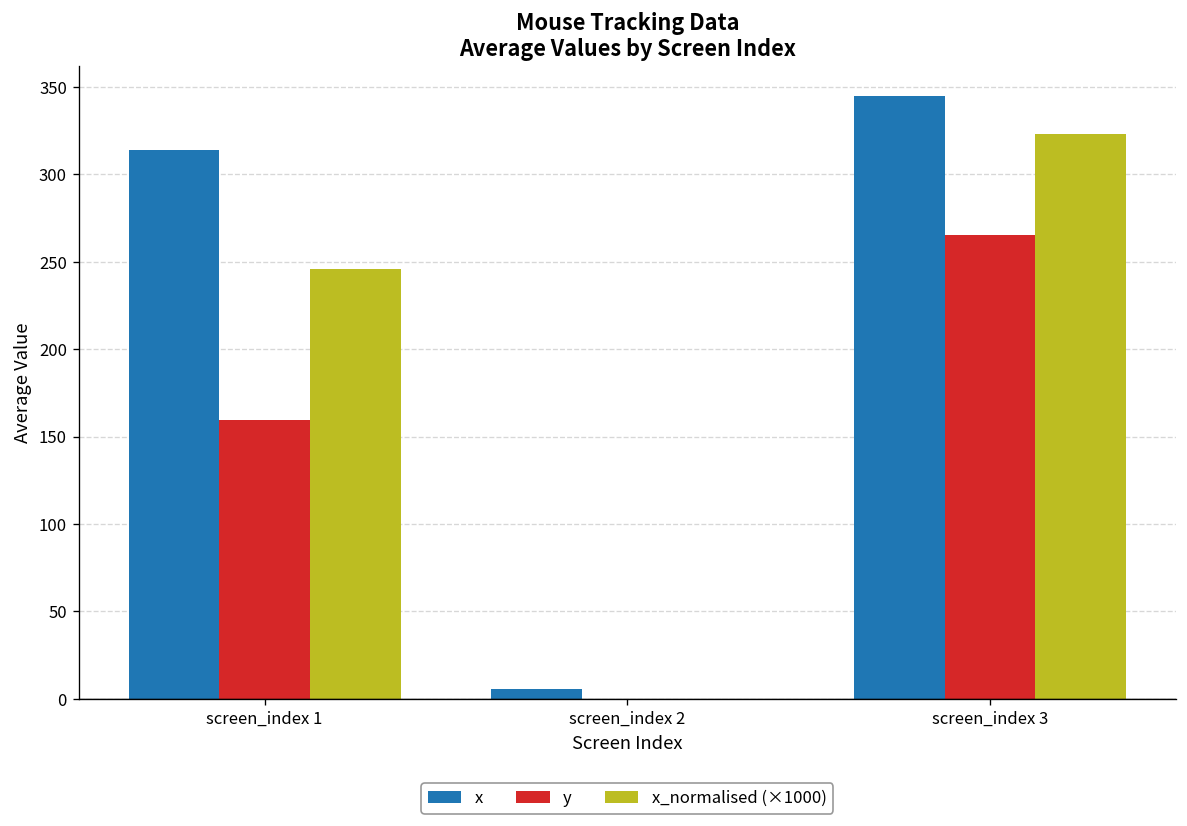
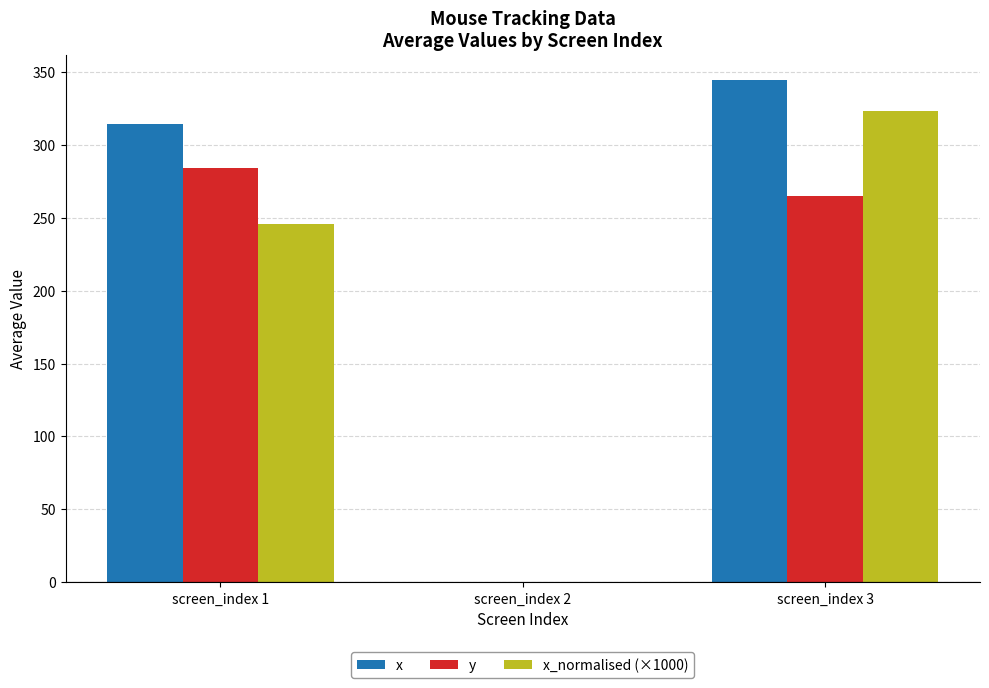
  {
    "x": {
      "screen_index 1": 314,
-     "screen_index 2": 6,
+     "screen_index 2": 0,
      "screen_index 3": 345
    },
    "y": {
-     "screen_index 1": 159,
+     "screen_index 1": 285,
      "screen_index 2": 0,
      "screen_index 3": 265
    },
    "x_normalised (×1000)": {
      "screen_index 1": 246,
      "screen_index 2": 0,
      "screen_index 3": 323
    }
  }
